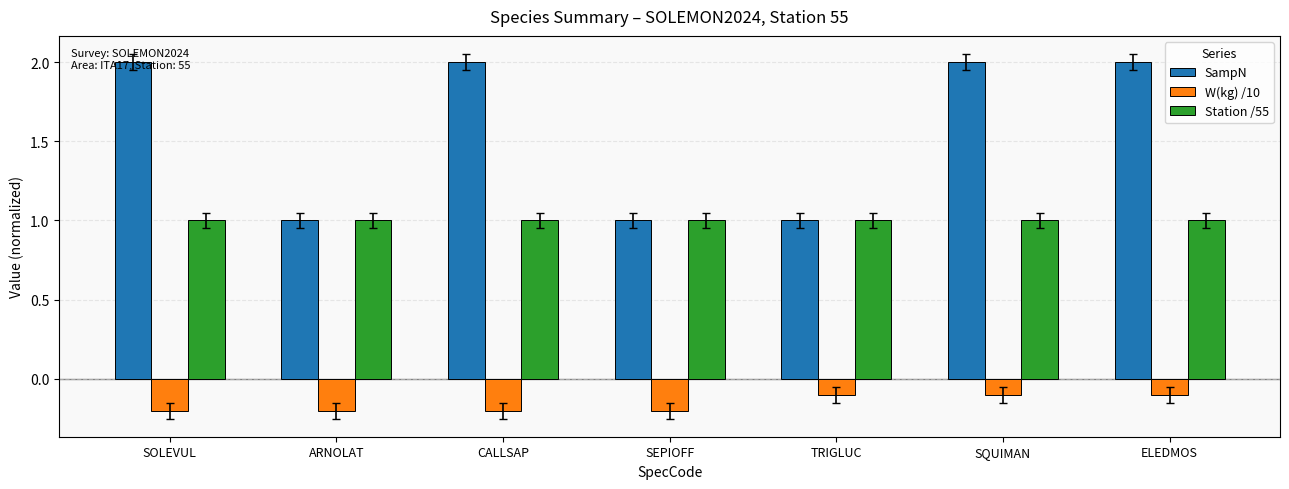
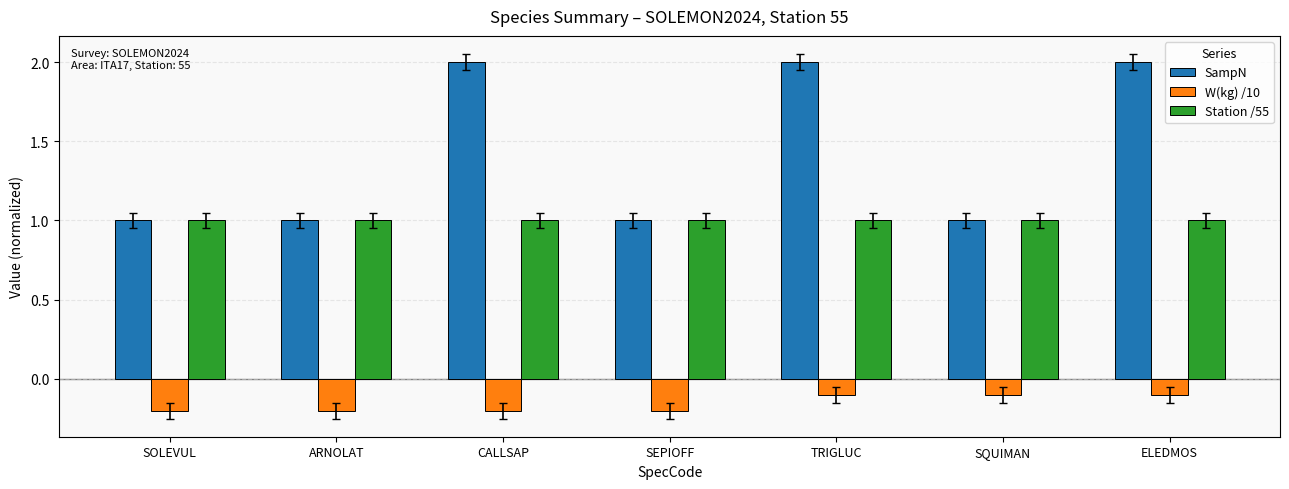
  {
    "SampN": {
-     "SOLEVUL": 2,
+     "SOLEVUL": 1,
      "ARNOLAT": 1,
      "CALLSAP": 2,
      "SEPIOFF": 1,
-     "TRIGLUC": 1,
-     "SQUIMAN": 2,
+     "TRIGLUC": 2,
+     "SQUIMAN": 1,
      "ELEDMOS": 2
    },
    "W(kg) /10": {
      "SOLEVUL": -0.20,
      "ARNOLAT": -0.20,
      "CALLSAP": -0.20,
      "SEPIOFF": -0.20,
      "TRIGLUC": -0.10,
      "SQUIMAN": -0.10,
      "ELEDMOS": -0.10
    },
    "Station /55": {
      "SOLEVUL": 1,
      "ARNOLAT": 1,
      "CALLSAP": 1,
      "SEPIOFF": 1,
      "TRIGLUC": 1,
      "SQUIMAN": 1,
      "ELEDMOS": 1
    }
  }
